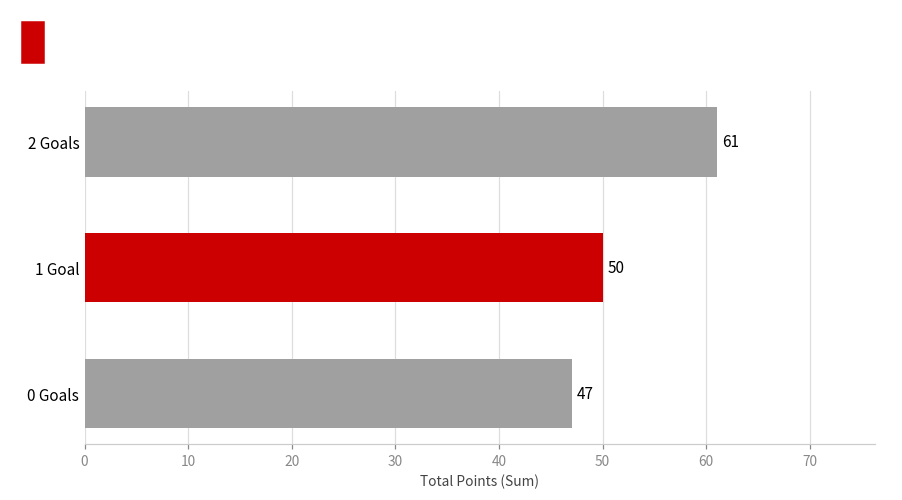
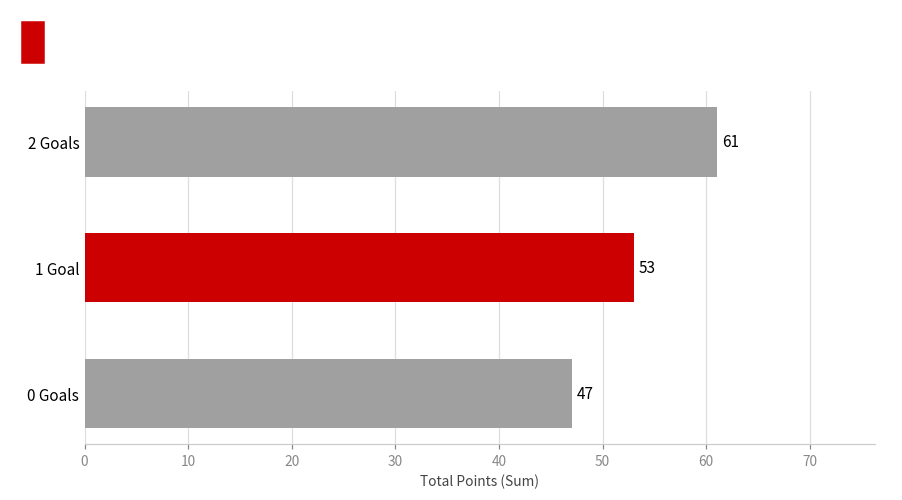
  {
    "2 Goals": 61,
-   "1 Goal": 50,
+   "1 Goal": 53,
    "0 Goals": 47
  }
